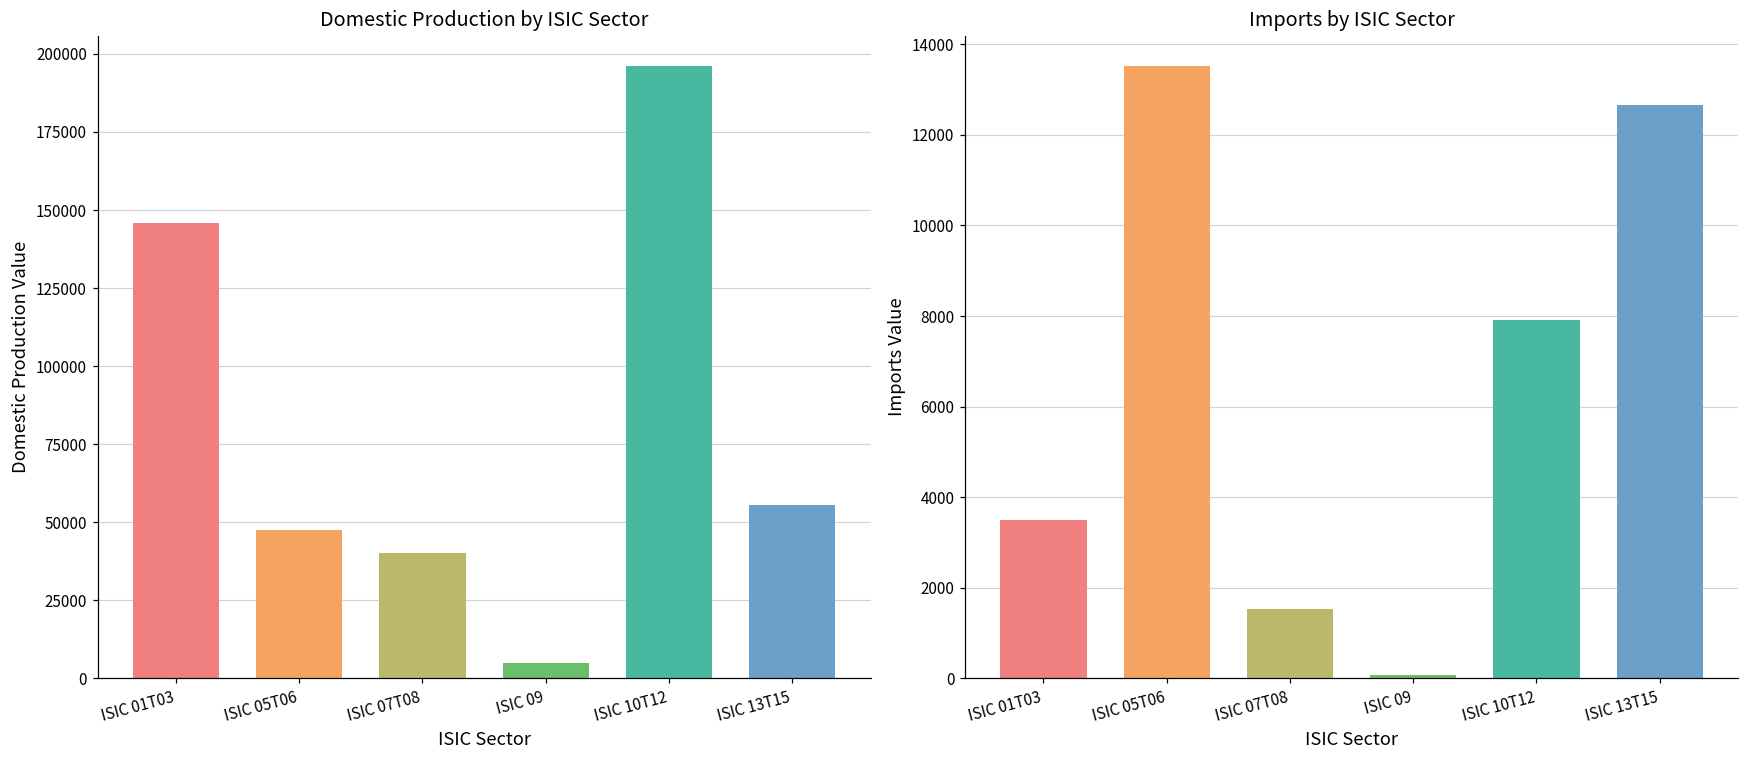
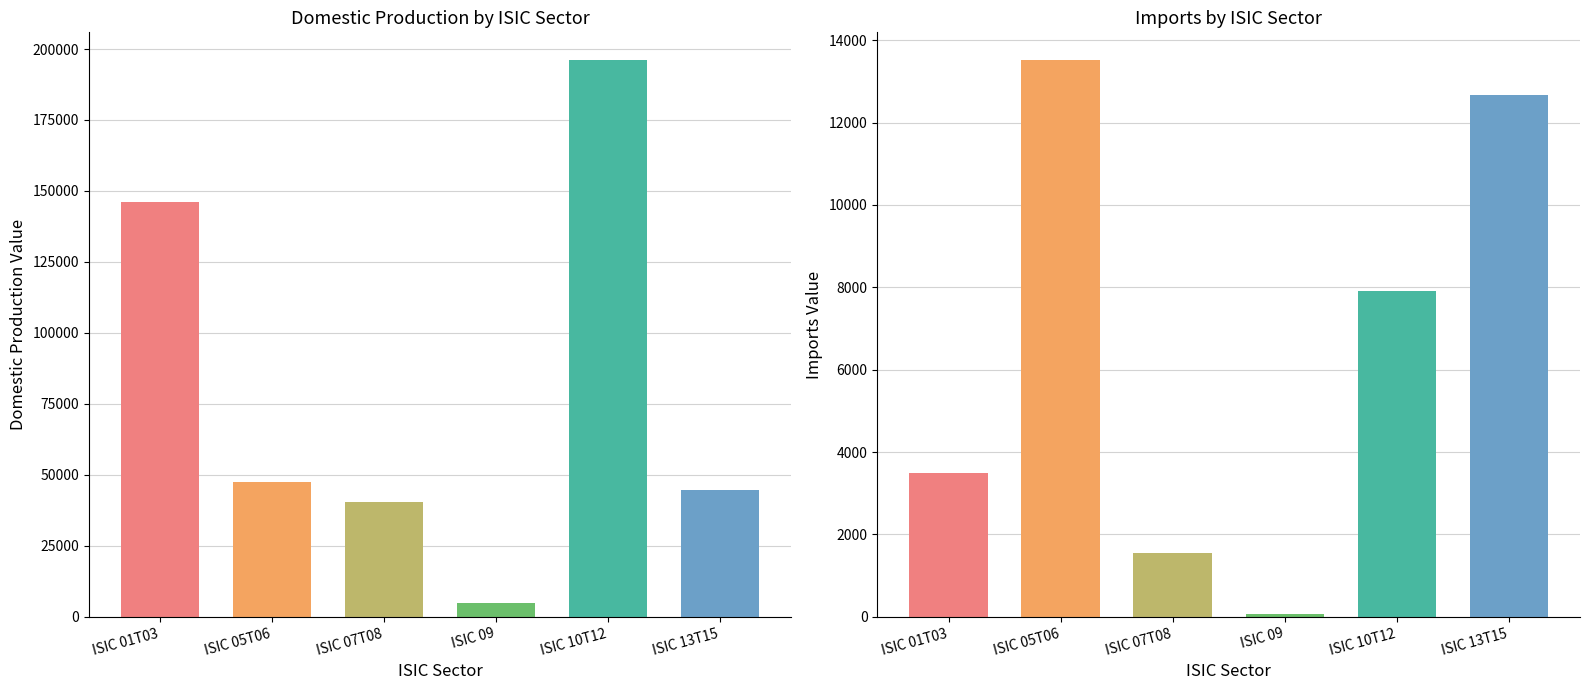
  {
    "Domestic Production by ISIC Sector": {
      "ISIC 01T03": 146000,
      "ISIC 05T06": 48000,
      "ISIC 07T08": 40000,
      "ISIC 09": 5000,
      "ISIC 10T12": 196000,
-     "ISIC 13T15": 56000
+     "ISIC 13T15": 45000
    },
    "Imports by ISIC Sector": {
      "ISIC 01T03": 3500,
      "ISIC 05T06": 13500,
      "ISIC 07T08": 1500,
      "ISIC 09": 100,
      "ISIC 10T12": 7900,
      "ISIC 13T15": 12700
    }
  }
